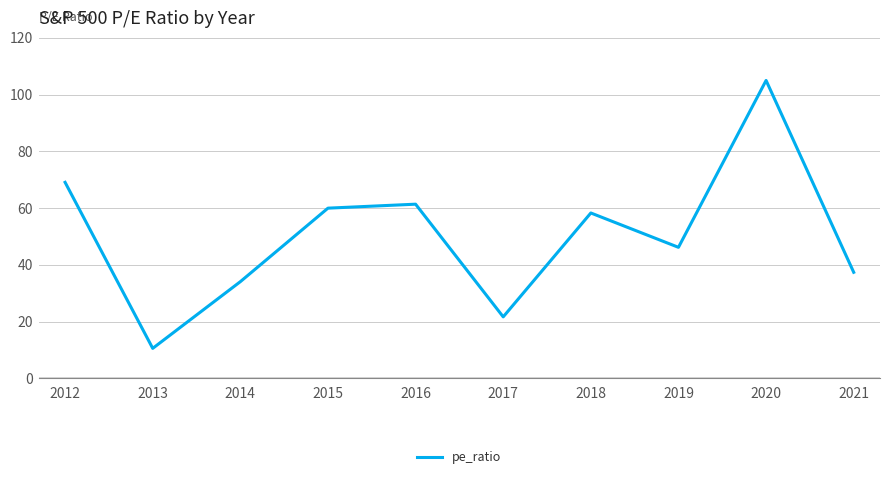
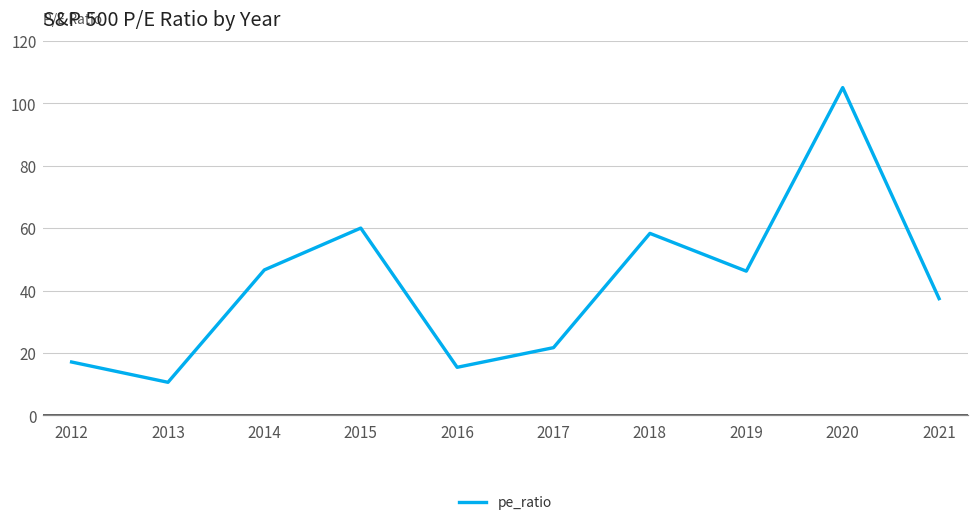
  {
-   "2012": 69,
+   "2012": 17,
    "2013": 11,
-   "2014": 34,
+   "2014": 47,
    "2015": 60,
-   "2016": 61,
+   "2016": 15,
    "2017": 22,
    "2018": 58,
    "2019": 46,
    "2020": 105,
    "2021": 37
  }
